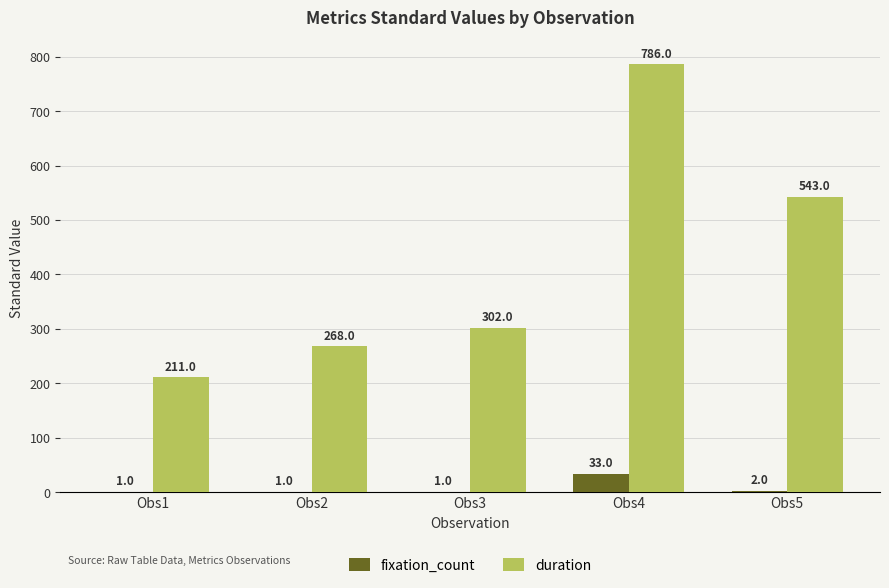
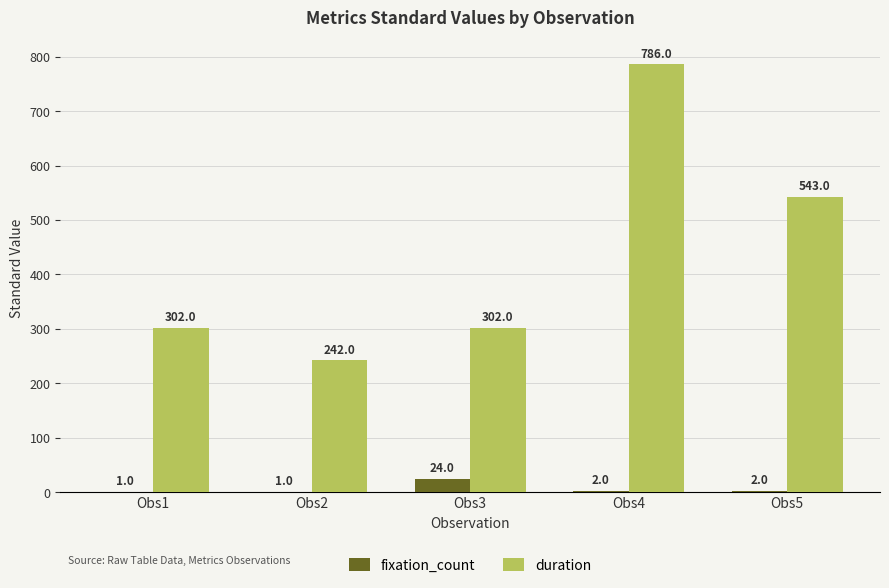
  {
    "fixation_count": {
      "Obs1": 1.0,
      "Obs2": 1.0,
-     "Obs3": 1.0,
-     "Obs4": 33.0,
+     "Obs3": 24.0,
+     "Obs4": 2.0,
      "Obs5": 2.0
    },
    "duration": {
-     "Obs1": 211.0,
-     "Obs2": 268.0,
+     "Obs1": 302.0,
+     "Obs2": 242.0,
      "Obs3": 302.0,
      "Obs4": 786.0,
      "Obs5": 543.0
    }
  }
